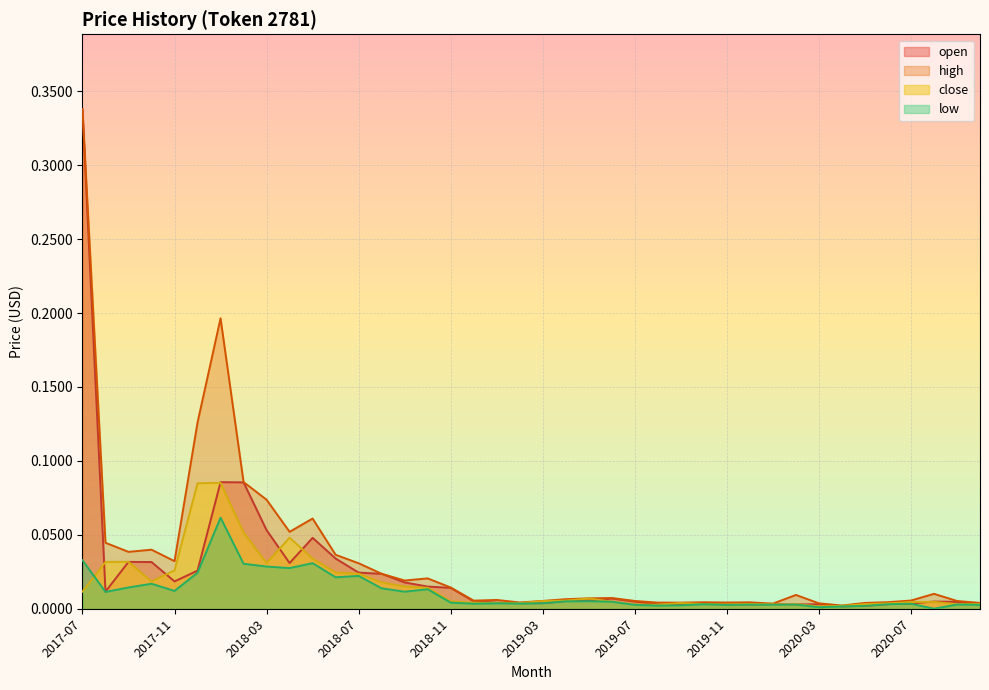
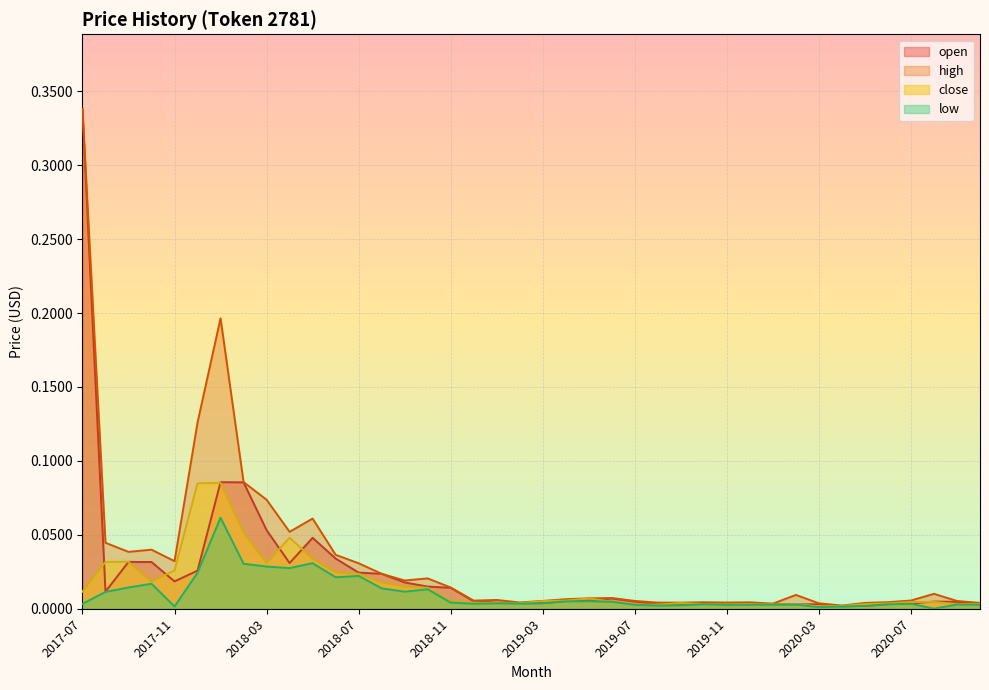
  {
    "low": {
-     "2017-07": 0.033,
-     "2017-11": 0.012,
+     "2017-07": 0.003,
+     "2017-11": 0.002,
      "2018-03": 0.029
    }
  }
